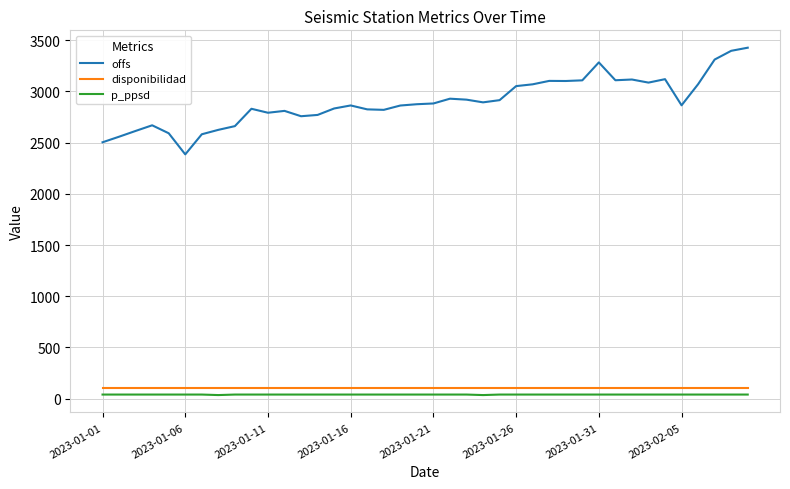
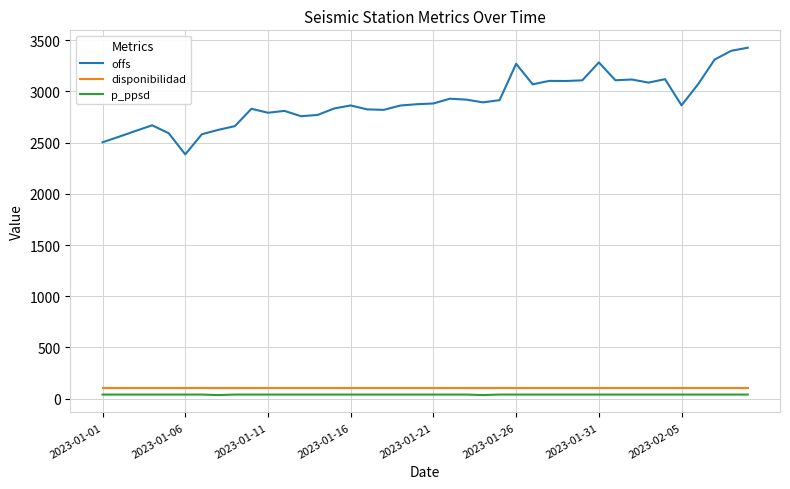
  {
    "offs": {
      "2023-01-01": 2500,
      "2023-01-06": 2390,
      "2023-01-11": 2790,
      "2023-01-16": 2860,
      "2023-01-21": 2880,
-     "2023-01-26": 3050,
+     "2023-01-26": 3270,
      "2023-01-31": 3280,
      "2023-02-05": 2870
    },
    "disponibilidad": {
      "2023-01-01": 100,
      "2023-01-06": 100,
      "2023-01-11": 100,
      "2023-01-16": 100,
      "2023-01-21": 100,
      "2023-01-26": 100,
      "2023-01-31": 100,
      "2023-02-05": 100
    },
    "p_ppsd": {
      "2023-01-01": 40,
      "2023-01-06": 40,
      "2023-01-11": 40,
      "2023-01-16": 40,
      "2023-01-21": 40,
      "2023-01-26": 40,
      "2023-01-31": 40,
      "2023-02-05": 40
    }
  }
